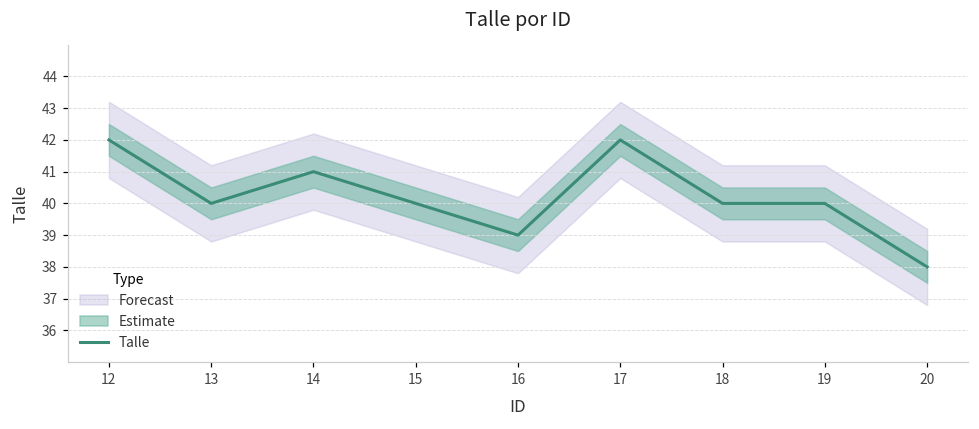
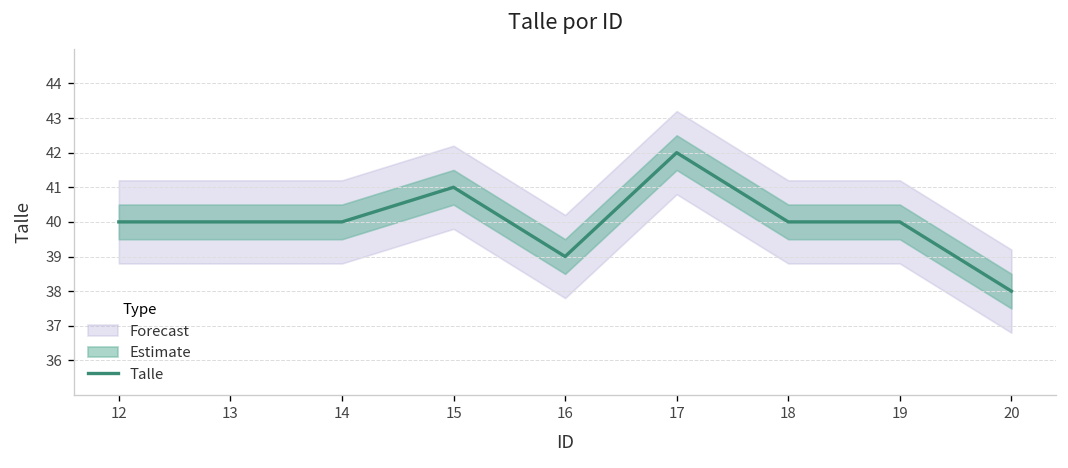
  {
    "Talle": {
-     "12": 42,
+     "12": 40,
      "13": 40,
-     "14": 41,
-     "15": 40,
+     "14": 40,
+     "15": 41,
      "16": 39,
      "17": 42,
      "18": 40,
      "19": 40,
      "20": 38
    }
  }
